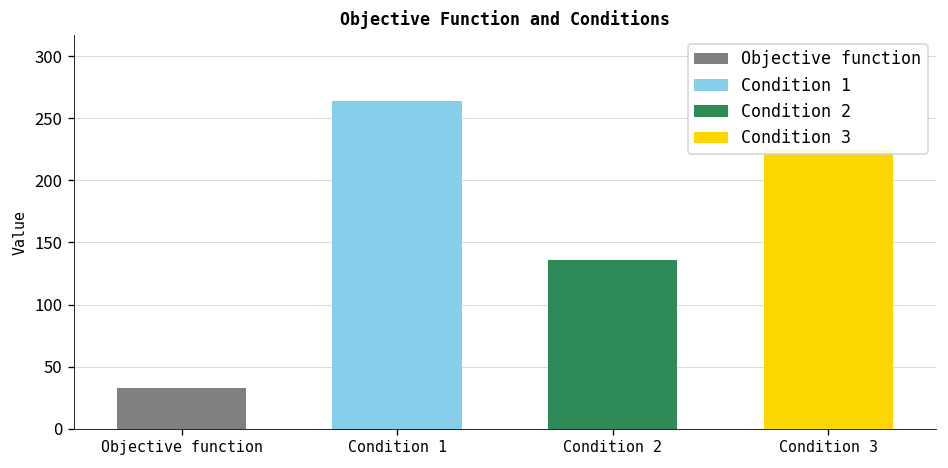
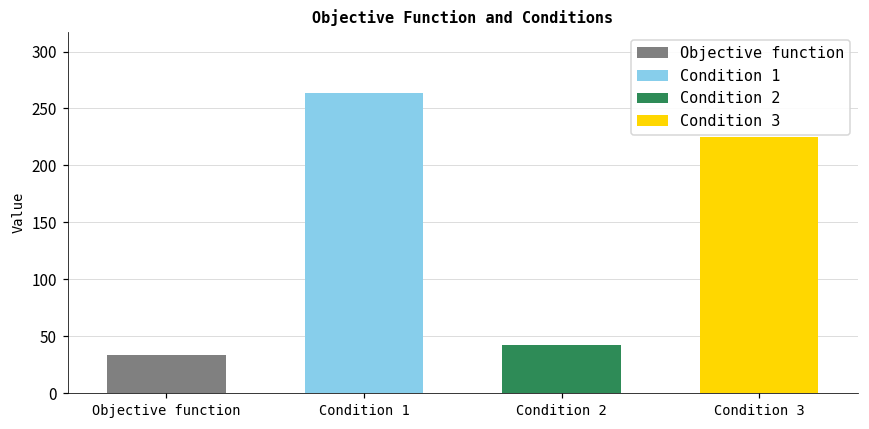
  {
    "Objective function": 33,
    "Condition 1": 264,
-   "Condition 2": 136,
+   "Condition 2": 42,
    "Condition 3": 225
  }
